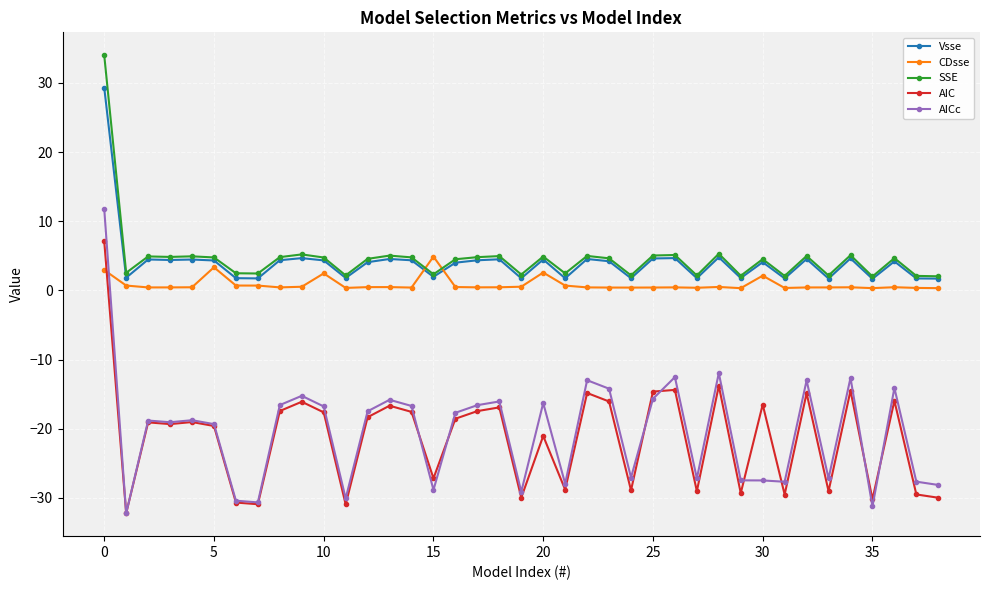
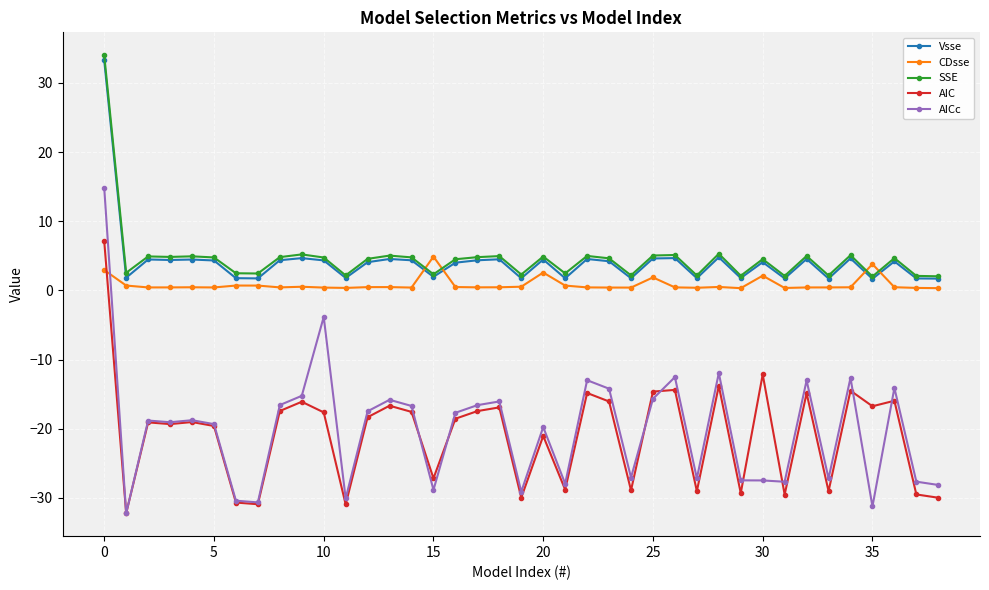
  {
    "Vsse": {
-     "0": 29,
+     "0": 33,
      "5": 4,
      "10": 4,
      "20": 4,
      "25": 5,
      "30": 4
    },
    "CDsse": {
      "0": 3,
-     "5": 3,
-     "10": 2,
+     "5": 0,
+     "10": 0,
      "15": 5,
      "20": 3,
-     "25": 0,
+     "25": 2,
      "30": 2,
-     "35": 0
+     "35": 4
    },
    "SSE": {
      "0": 34,
      "5": 5,
      "10": 5,
      "20": 5,
      "25": 5,
      "30": 5
    },
    "AIC": {
      "0": 7,
      "10": -18,
      "15": -27,
      "20": -21,
      "25": -15,
-     "30": -16,
-     "35": -30
+     "30": -12,
+     "35": -17
    },
    "AICc": {
-     "0": 12,
-     "10": -17,
+     "0": 15,
+     "10": -4,
      "15": -29,
-     "20": -16,
+     "20": -20,
      "25": -16,
      "30": -27,
      "35": -31
    }
  }
